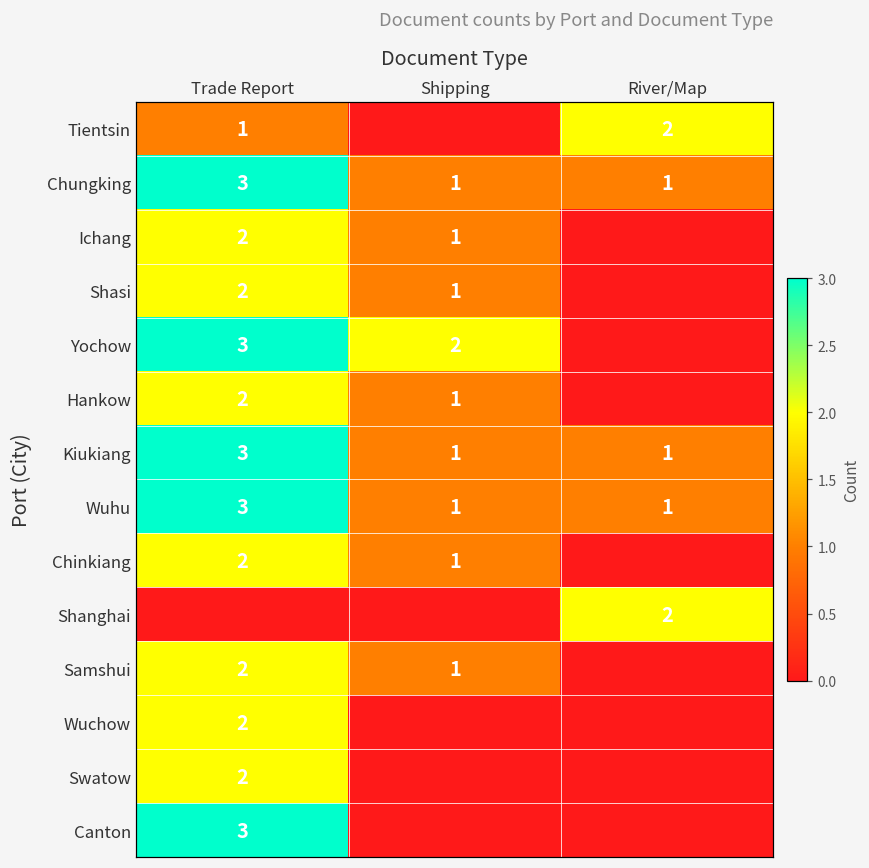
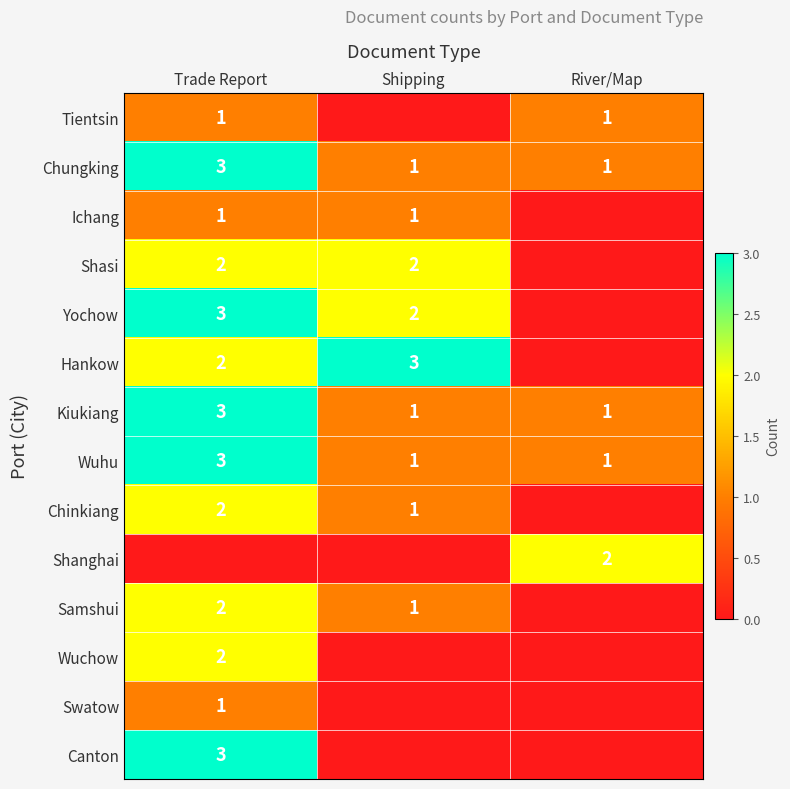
  {
    "Tientsin": {
      "Trade Report": 1,
-     "River/Map": 2
+     "River/Map": 1
    },
    "Chungking": {
      "Trade Report": 3,
      "Shipping": 1,
      "River/Map": 1
    },
    "Ichang": {
-     "Trade Report": 2,
+     "Trade Report": 1,
      "Shipping": 1
    },
    "Shasi": {
      "Trade Report": 2,
-     "Shipping": 1
+     "Shipping": 2
    },
    "Yochow": {
      "Trade Report": 3,
      "Shipping": 2
    },
    "Hankow": {
      "Trade Report": 2,
-     "Shipping": 1
+     "Shipping": 3
    },
    "Kiukiang": {
      "Trade Report": 3,
      "Shipping": 1,
      "River/Map": 1
    },
    "Wuhu": {
      "Trade Report": 3,
      "Shipping": 1,
      "River/Map": 1
    },
    "Chinkiang": {
      "Trade Report": 2,
      "Shipping": 1
    },
    "Shanghai": {
      "River/Map": 2
    },
    "Samshui": {
      "Trade Report": 2,
      "Shipping": 1
    },
    "Wuchow": {
      "Trade Report": 2
    },
    "Swatow": {
-     "Trade Report": 2
+     "Trade Report": 1
    },
    "Canton": {
      "Trade Report": 3
    }
  }
